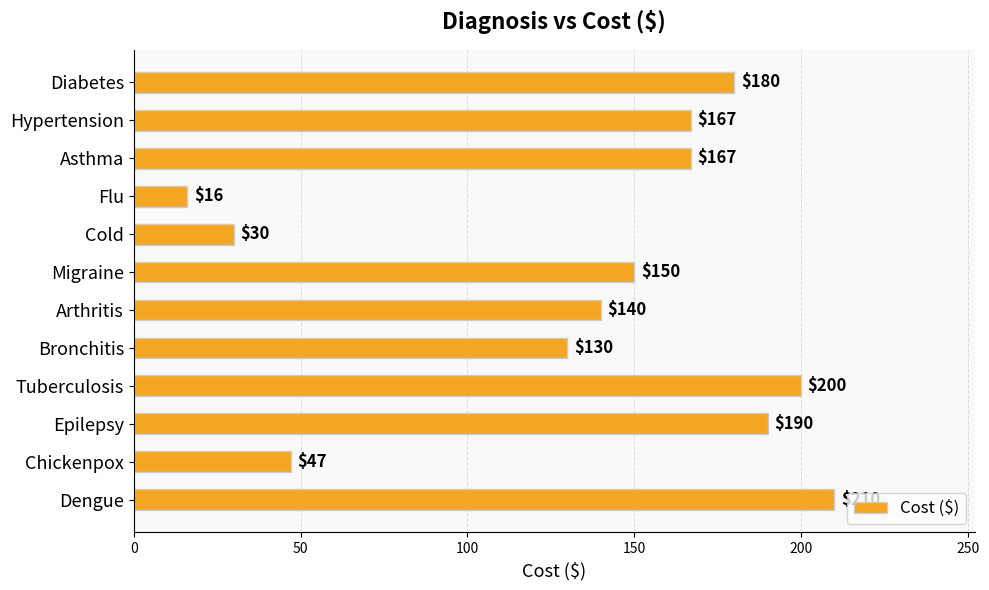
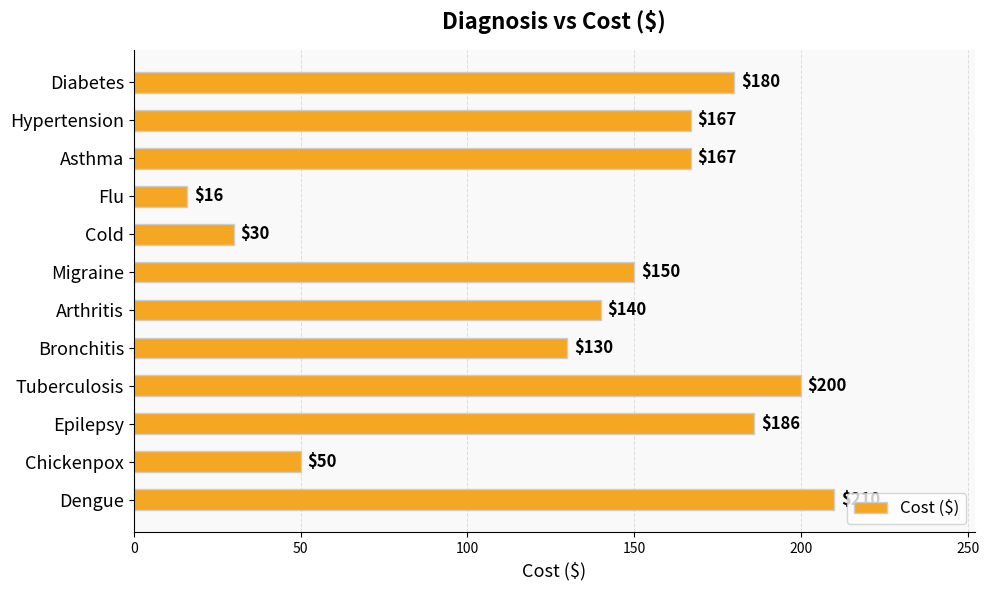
  {
    "Diabetes": "$180",
    "Hypertension": "$167",
    "Asthma": "$167",
    "Flu": "$16",
    "Cold": "$30",
    "Migraine": "$150",
    "Arthritis": "$140",
    "Bronchitis": "$130",
    "Tuberculosis": "$200",
-   "Epilepsy": "$190",
-   "Chickenpox": "$47"
+   "Epilepsy": "$186",
+   "Chickenpox": "$50"
  }
